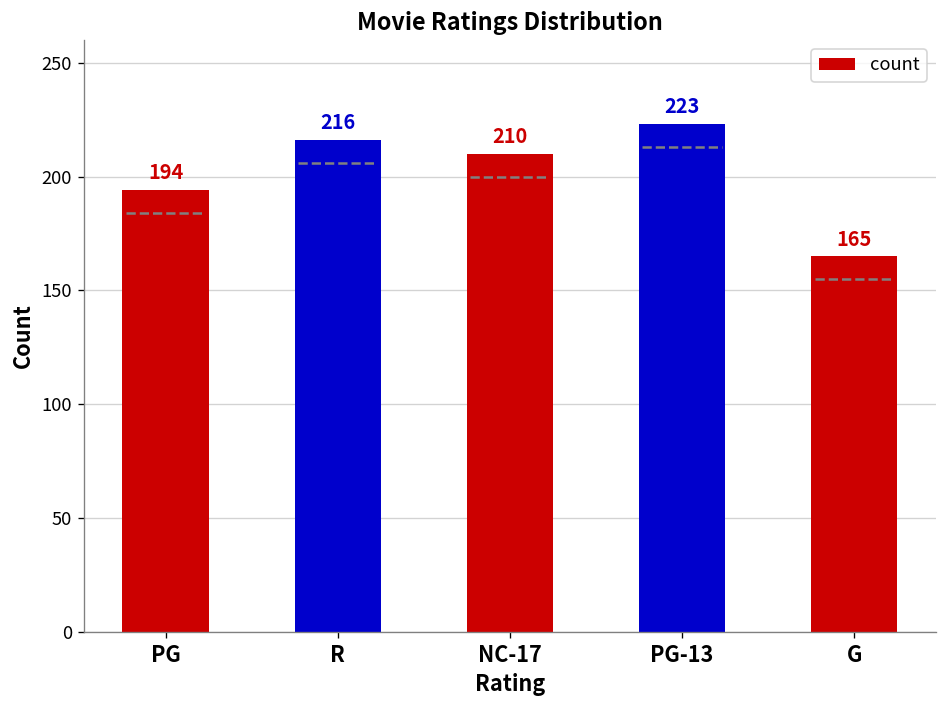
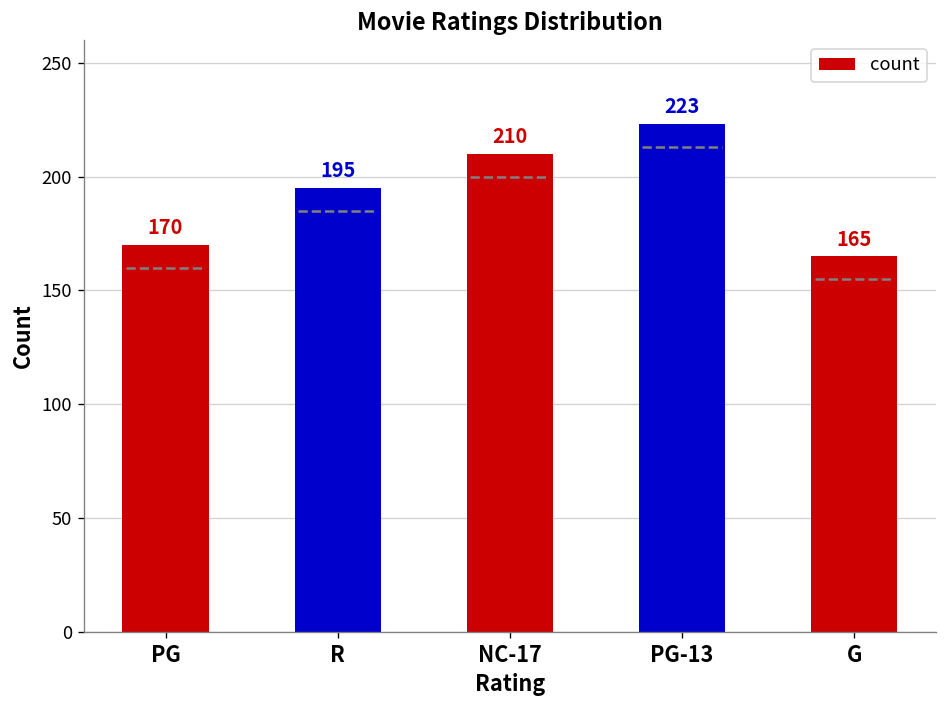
  {
-   "PG": 194,
-   "R": 216,
+   "PG": 170,
+   "R": 195,
    "NC-17": 210,
    "PG-13": 223,
    "G": 165
  }
